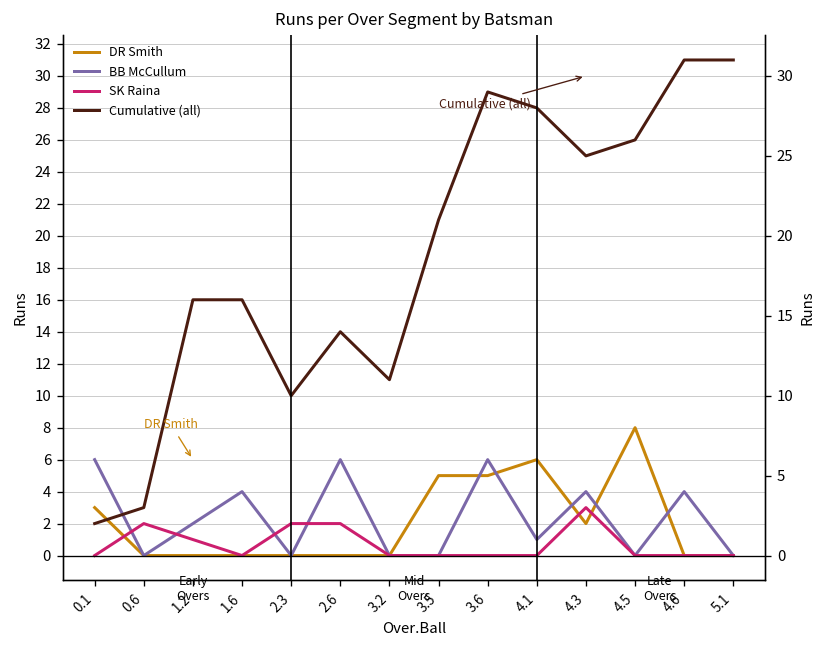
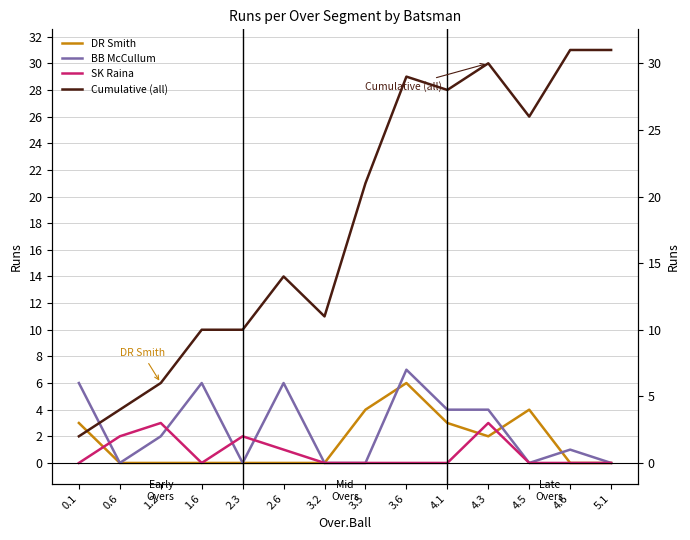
  {
    "DR Smith": {
      "0.1": 3,
      "1.2": 0,
      "2.6": 0,
-     "3.5": 5,
-     "3.6": 5,
-     "4.1": 6,
+     "3.5": 4,
+     "3.6": 6,
+     "4.1": 3,
      "4.3": 2,
-     "4.5": 8
+     "4.5": 4
    },
    "BB McCullum": {
      "0.1": 6,
      "1.2": 2,
-     "1.6": 4,
+     "1.6": 6,
      "2.6": 6,
-     "3.6": 6,
-     "4.1": 1,
+     "3.6": 7,
+     "4.1": 4,
      "4.3": 4,
-     "4.6": 4
+     "4.6": 1
    },
    "SK Raina": {
      "0.1": 0,
      "0.6": 2,
-     "1.2": 1,
+     "1.2": 3,
      "2.3": 2,
-     "2.6": 2,
+     "2.6": 1,
      "3.6": 0,
      "4.1": 0,
      "4.3": 3
    },
    "Cumulative (all)": {
      "0.1": 2,
-     "0.6": 3,
-     "1.2": 16,
-     "1.6": 16,
+     "0.6": 4,
+     "1.2": 6,
+     "1.6": 10,
      "2.3": 10,
      "2.6": 14,
      "3.2": 11,
      "3.5": 21,
      "3.6": 29,
      "4.1": 28,
-     "4.3": 25,
+     "4.3": 30,
      "4.5": 26,
      "4.6": 31,
      "5.1": 31
    }
  }
